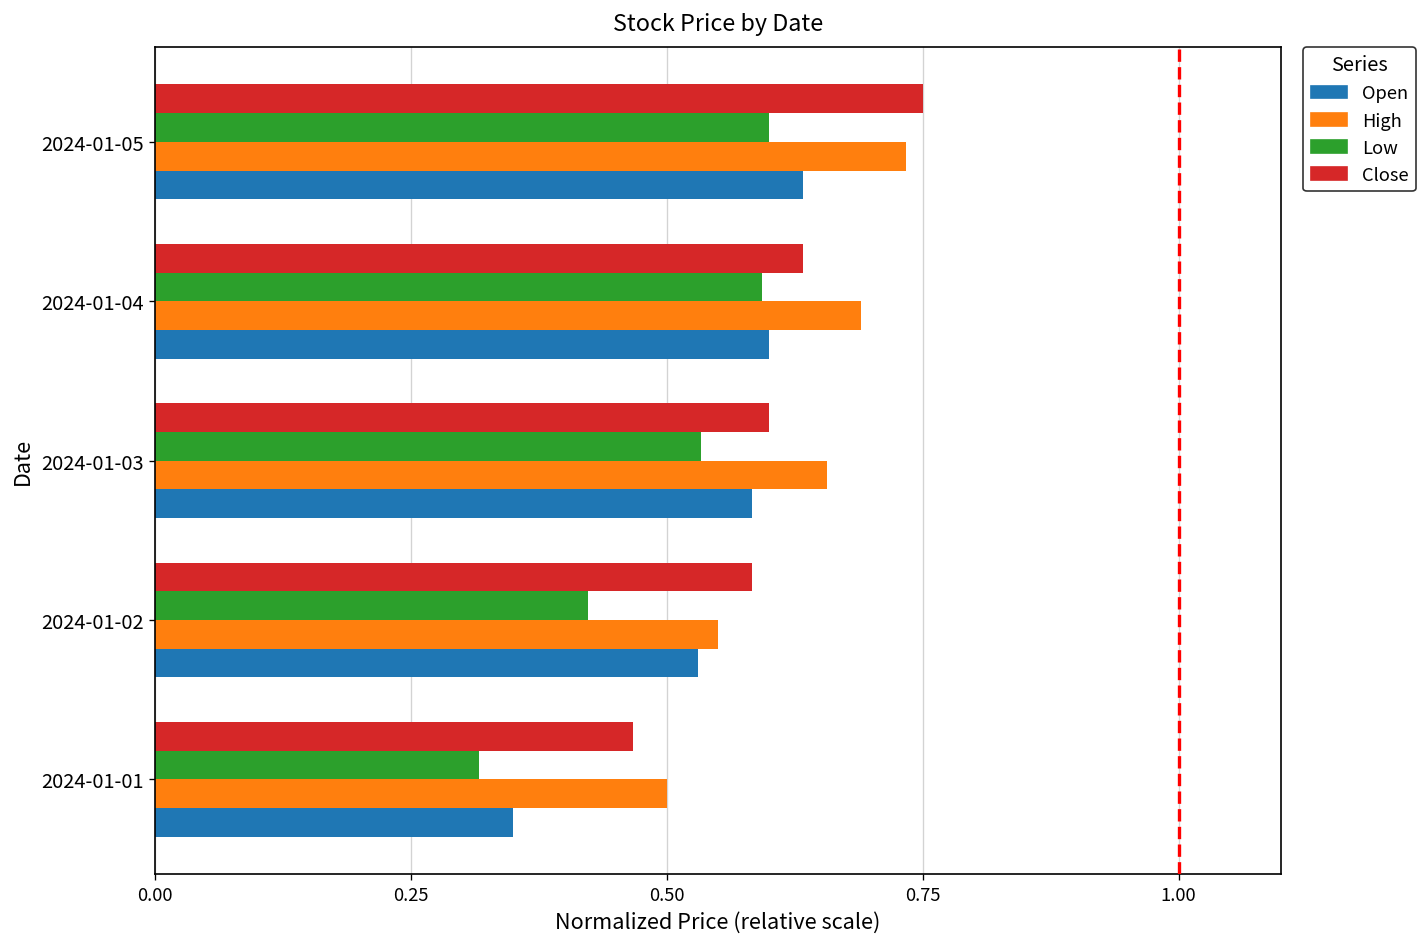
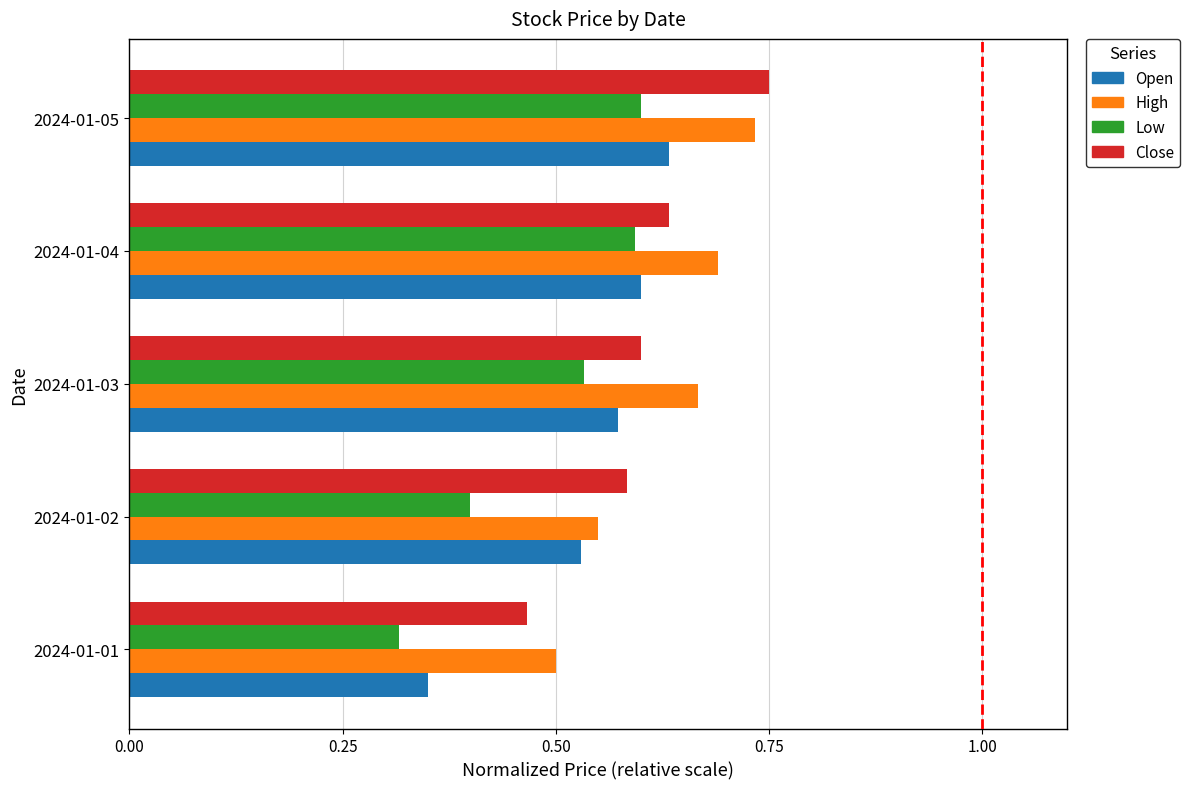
  {
    "Open": {
      "2024-01-05": 0.63,
      "2024-01-04": 0.60,
-     "2024-01-03": 0.58,
+     "2024-01-03": 0.57,
      "2024-01-02": 0.53,
      "2024-01-01": 0.35
    },
    "High": {
      "2024-01-05": 0.73,
      "2024-01-04": 0.69,
-     "2024-01-03": 0.66,
+     "2024-01-03": 0.67,
      "2024-01-02": 0.55,
      "2024-01-01": 0.50
    },
    "Low": {
      "2024-01-05": 0.60,
      "2024-01-04": 0.59,
      "2024-01-03": 0.53,
-     "2024-01-02": 0.42,
+     "2024-01-02": 0.40,
      "2024-01-01": 0.32
    },
    "Close": {
      "2024-01-05": 0.75,
      "2024-01-04": 0.63,
      "2024-01-03": 0.60,
      "2024-01-02": 0.58,
      "2024-01-01": 0.47
    }
  }
